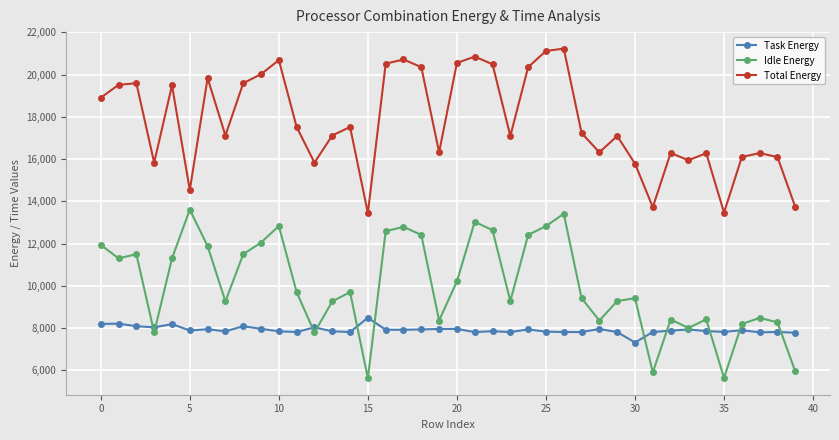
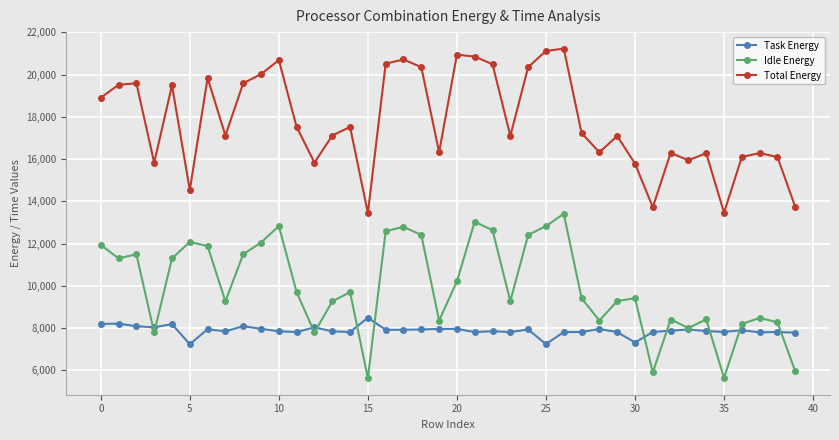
  {
    "Task Energy": {
      "0": "8,200",
-     "5": "7,900",
+     "5": "7,200",
      "10": "7,900",
      "15": "8,500",
      "20": "8,000",
-     "25": "7,800",
+     "25": "7,200",
      "30": "7,300",
      "35": "7,800"
    },
    "Idle Energy": {
      "0": "11,900",
-     "5": "13,600",
+     "5": "12,100",
      "10": "12,800",
      "15": "5,600",
      "20": "10,200",
      "25": "12,800",
      "30": "9,400",
      "35": "5,600"
    },
    "Total Energy": {
      "0": "18,900",
      "5": "14,500",
      "10": "20,700",
      "15": "13,400",
-     "20": "20,600",
+     "20": "20,900",
      "25": "21,100",
      "30": "15,800",
      "35": "13,500"
    }
  }
